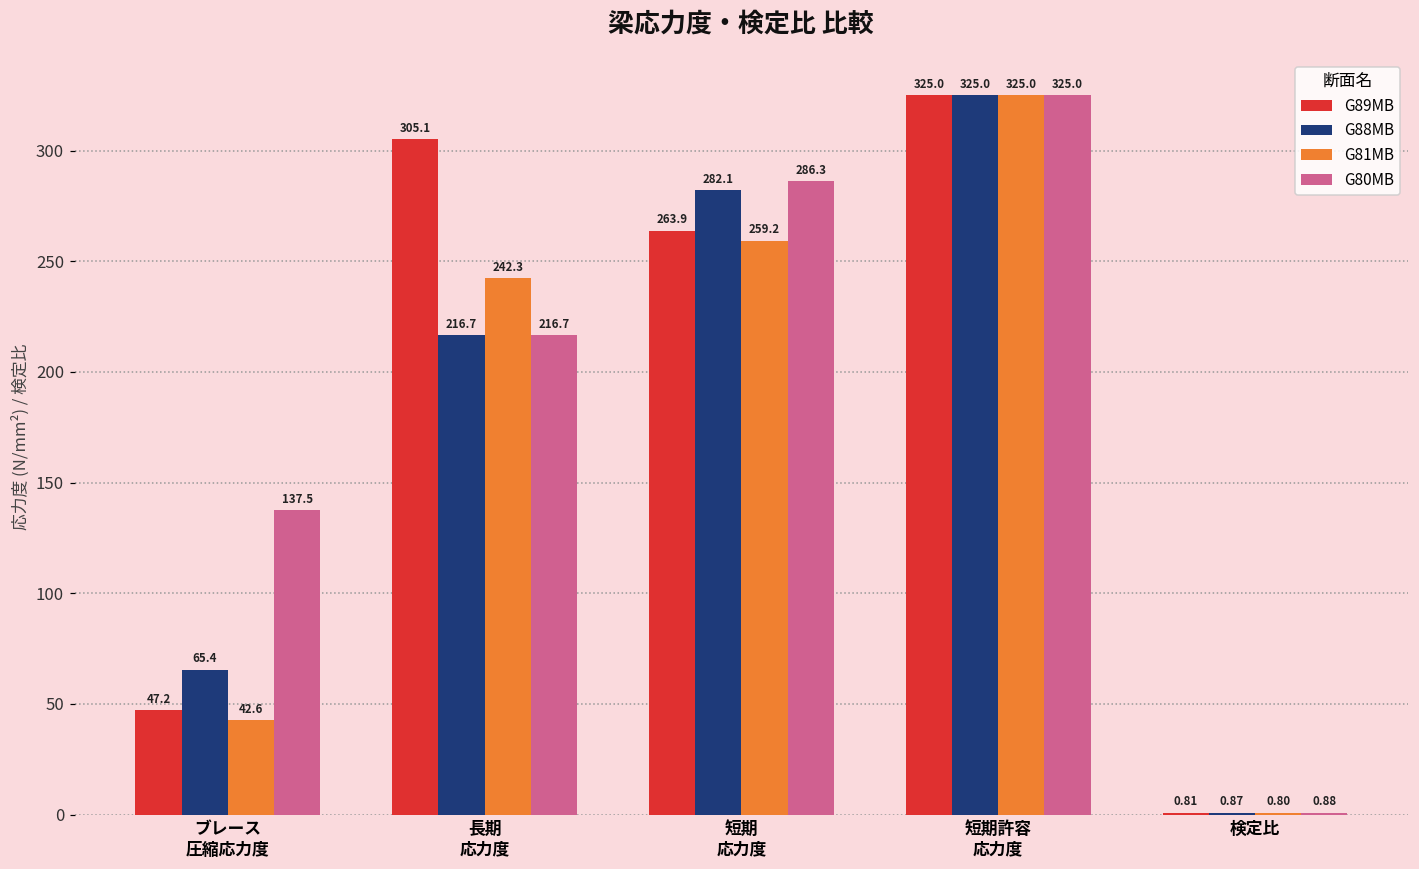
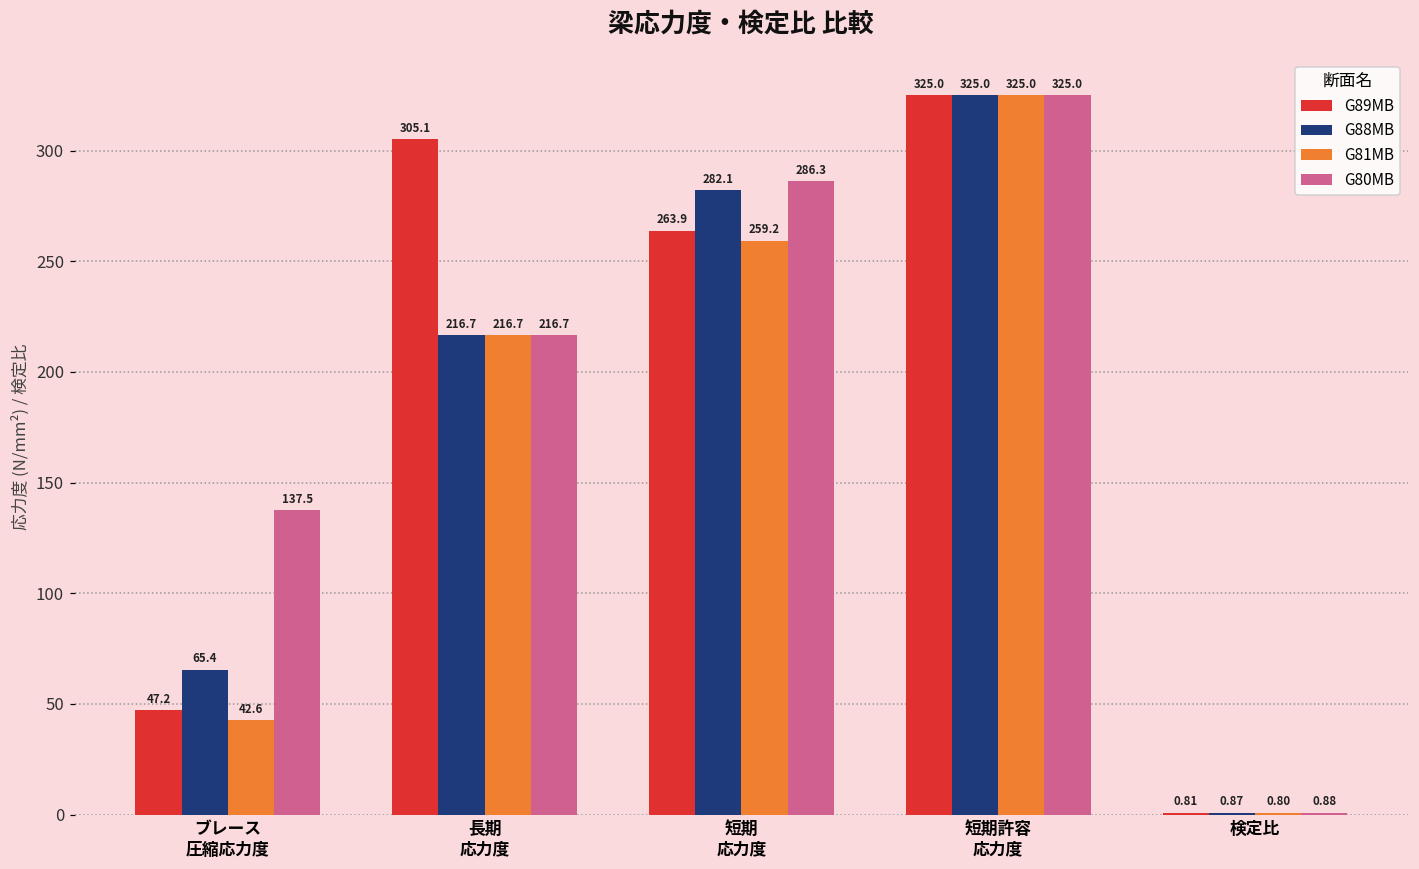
  {
    "G89MB": {
      "ブレース 圧縮応力度": 47.2,
      "長期 応力度": 305.1,
      "短期 応力度": 263.9,
      "短期許容 応力度": 325.0,
      "検定比": 0.81
    },
    "G88MB": {
      "ブレース 圧縮応力度": 65.4,
      "長期 応力度": 216.7,
      "短期 応力度": 282.1,
      "短期許容 応力度": 325.0,
      "検定比": 0.87
    },
    "G81MB": {
      "ブレース 圧縮応力度": 42.6,
-     "長期 応力度": 242.3,
+     "長期 応力度": 216.7,
      "短期 応力度": 259.2,
      "短期許容 応力度": 325.0,
      "検定比": 0.80
    },
    "G80MB": {
      "ブレース 圧縮応力度": 137.5,
      "長期 応力度": 216.7,
      "短期 応力度": 286.3,
      "短期許容 応力度": 325.0,
      "検定比": 0.88
    }
  }
